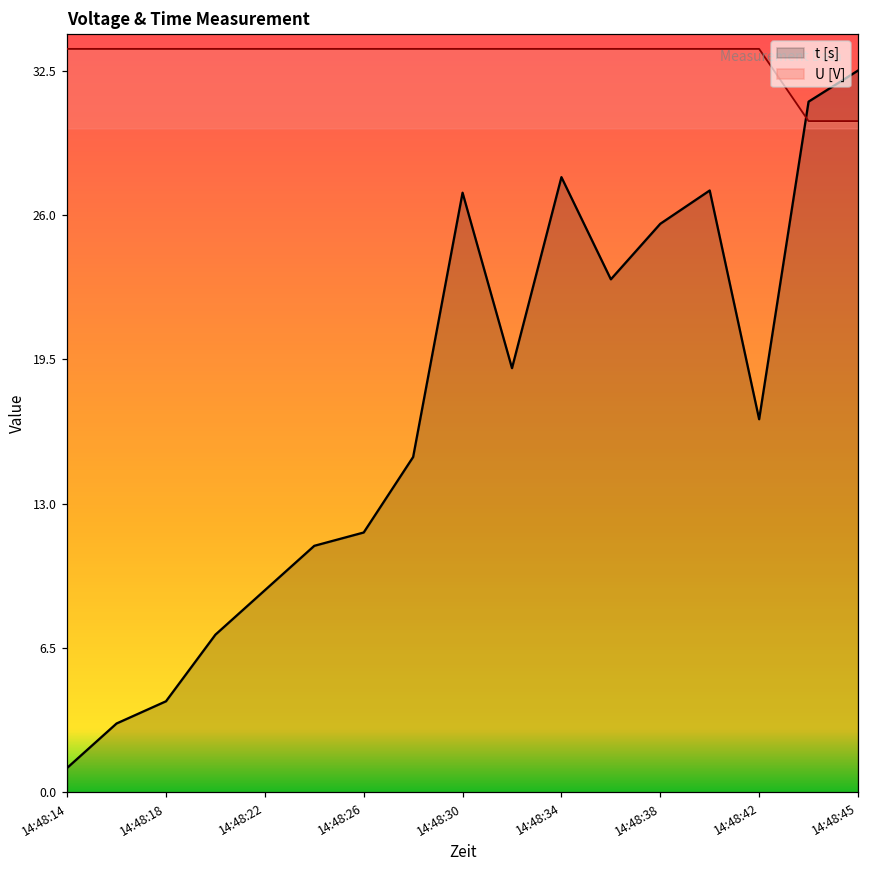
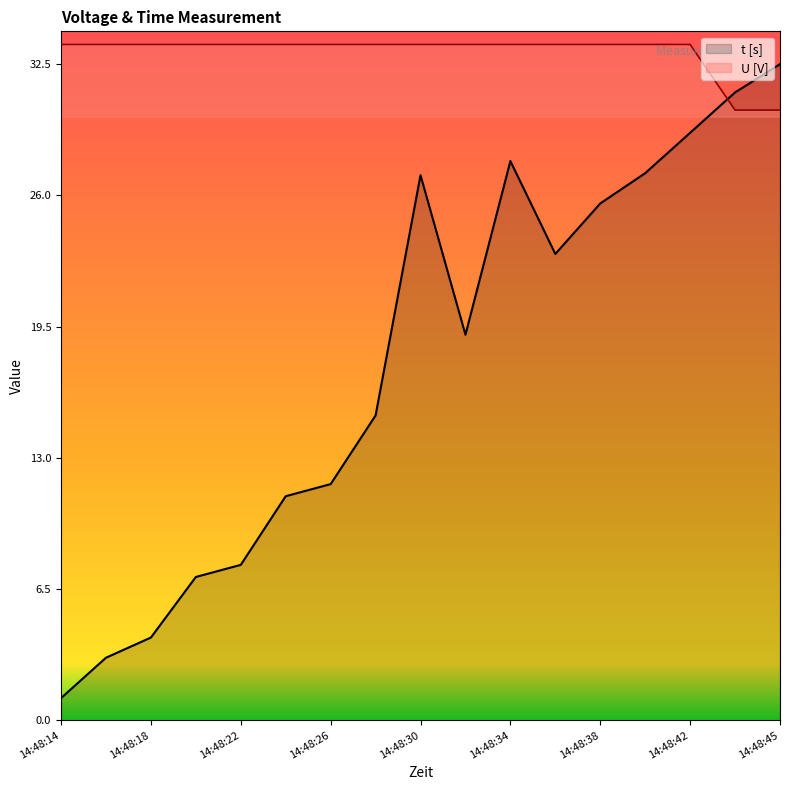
  {
    "t [s]": {
      "14:48:14": 1.1,
      "14:48:18": 4.1,
-     "14:48:22": 9.1,
+     "14:48:22": 7.7,
      "14:48:26": 11.7,
      "14:48:30": 27.0,
      "14:48:34": 27.7,
      "14:48:38": 25.6,
-     "14:48:42": 16.8,
+     "14:48:42": 29.1,
      "14:48:45": 32.5
    },
    "U [V]": {
      "14:48:14": 33.5,
      "14:48:18": 33.5,
      "14:48:22": 33.5,
      "14:48:26": 33.5,
      "14:48:30": 33.5,
      "14:48:34": 33.5,
      "14:48:38": 33.5,
      "14:48:42": 33.5,
      "14:48:45": 30.2
    }
  }
